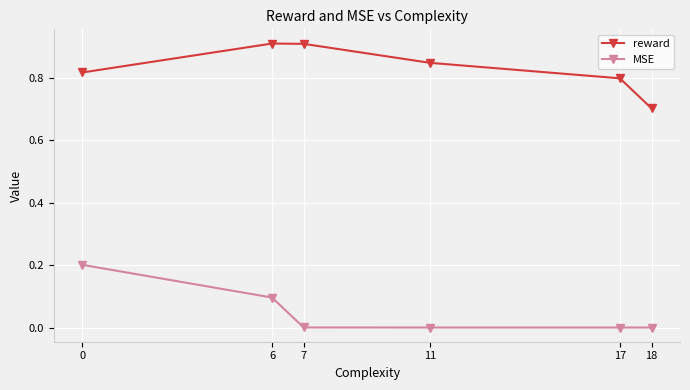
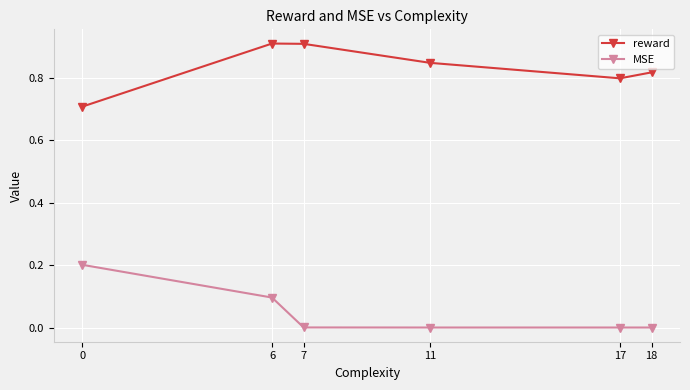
  {
    "reward": {
-     "0": 0.82,
+     "0": 0.71,
      "6": 0.91,
      "7": 0.91,
      "11": 0.85,
      "17": 0.80,
-     "18": 0.70
+     "18": 0.82
    },
    "MSE": {
      "0": 0.20,
      "6": 0.10,
      "7": 0.00,
      "11": 0.00,
      "17": 0.00,
      "18": 0.00
    }
  }
